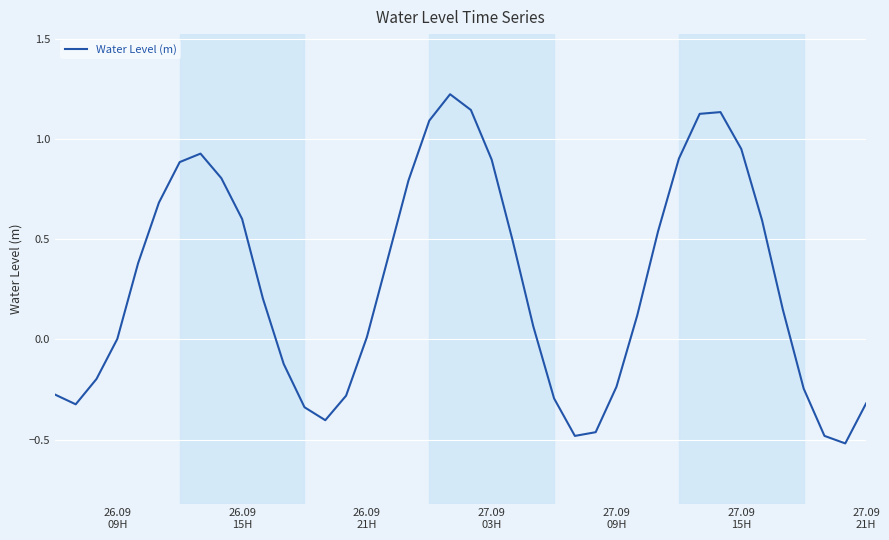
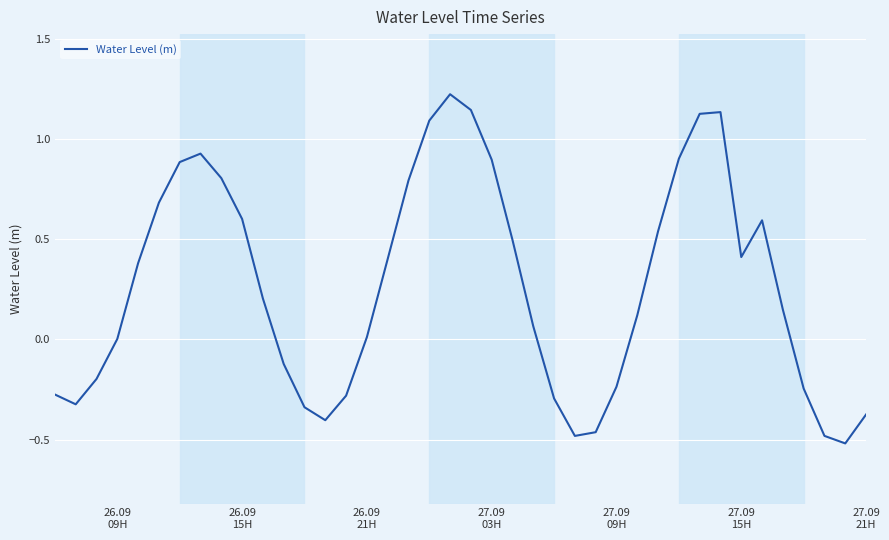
  {
    "26.09 09H": 0.00,
    "26.09 15H": 0.60,
    "26.09 21H": 0.01,
    "27.09 03H": 0.90,
    "27.09 09H": -0.24,
-   "27.09 15H": 0.95,
-   "27.09 21H": -0.32
+   "27.09 15H": 0.41,
+   "27.09 21H": -0.37
  }
